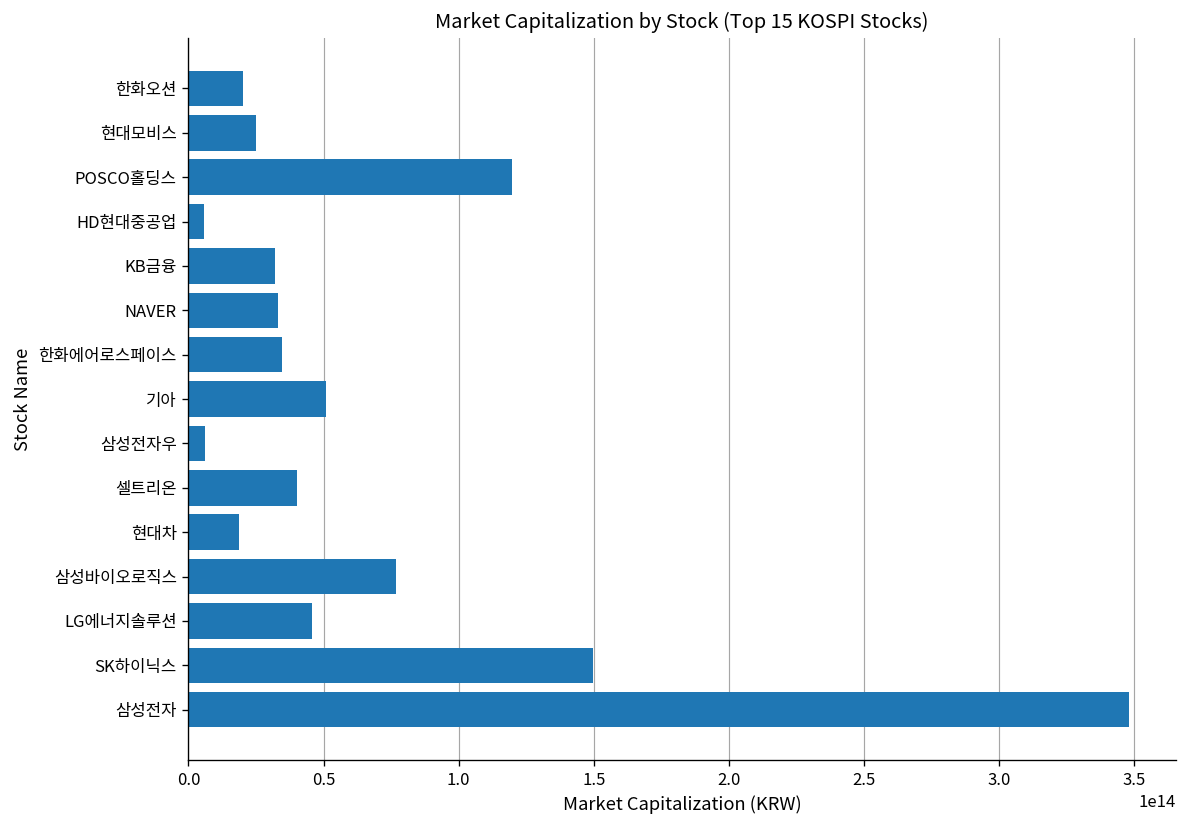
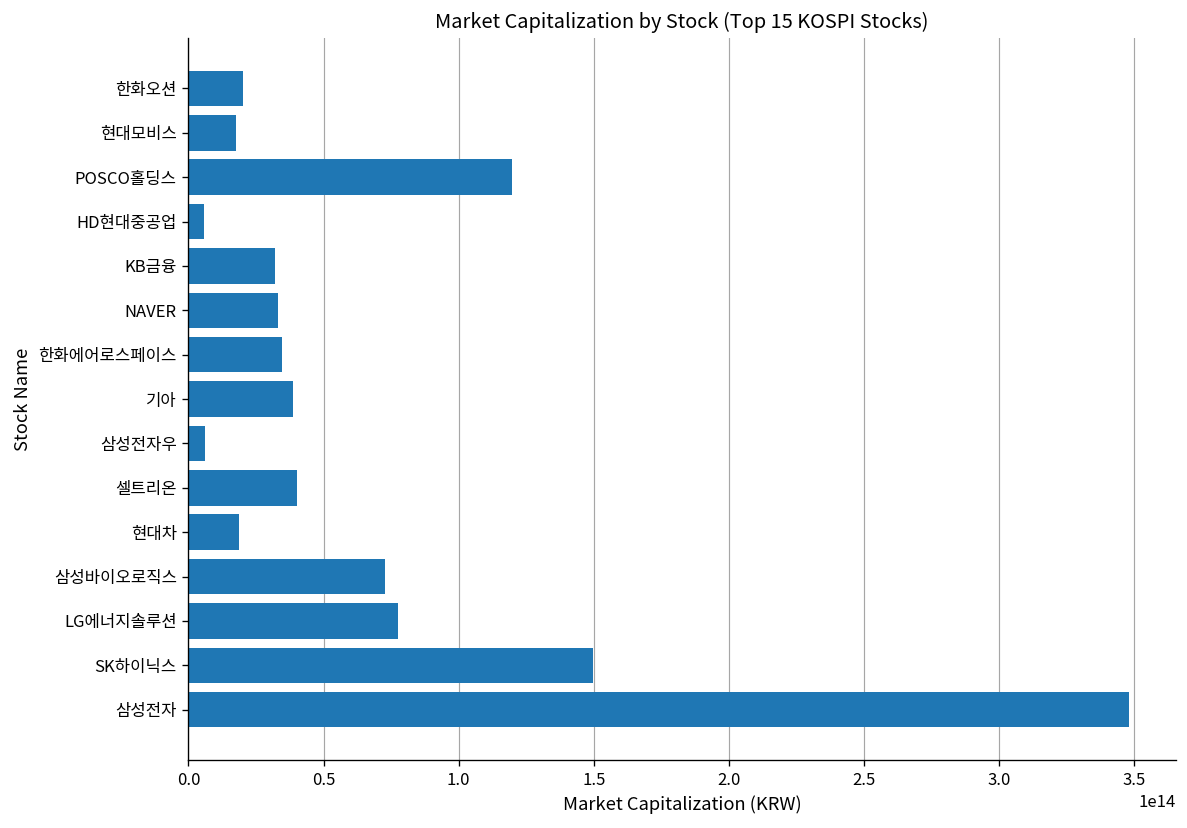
  {
    "한화오션": 20000000000000,
-   "현대모비스": 25000000000000,
+   "현대모비스": 18000000000000,
    "POSCO홀딩스": 120000000000000,
    "HD현대중공업": 6000000000000,
    "KB금융": 32000000000000,
    "NAVER": 33000000000000,
    "한화에어로스페이스": 34000000000000,
-   "기아": 51000000000000,
+   "기아": 39000000000000,
    "삼성전자우": 6000000000000,
    "셀트리온": 40000000000000,
    "현대차": 19000000000000,
-   "삼성바이오로직스": 77000000000000,
-   "LG에너지솔루션": 46000000000000,
+   "삼성바이오로직스": 73000000000000,
+   "LG에너지솔루션": 77000000000000,
    "SK하이닉스": 150000000000000,
    "삼성전자": 348000000000000
  }
